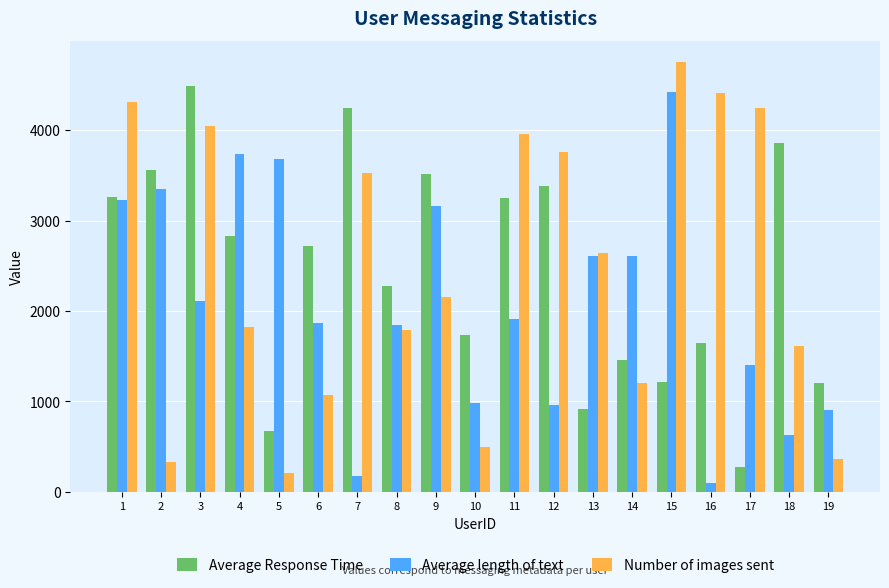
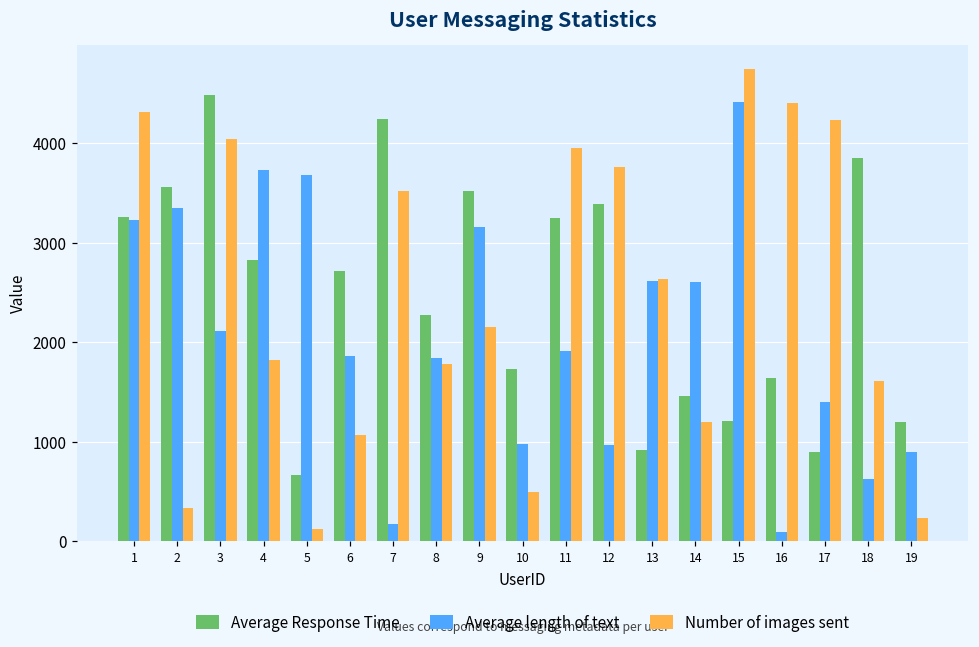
  {
    "Average Response Time": {
      "1": 3300,
      "2": 3600,
      "3": 4500,
      "4": 2800,
      "5": 700,
      "6": 2700,
      "7": 4300,
      "8": 2300,
      "9": 3500,
      "10": 1700,
      "11": 3300,
      "12": 3400,
      "13": 900,
      "14": 1500,
      "15": 1200,
      "16": 1600,
-     "17": 300,
+     "17": 900,
      "18": 3900,
      "19": 1200
    },
    "Average length of text": {
      "1": 3200,
      "2": 3300,
      "3": 2100,
      "4": 3700,
      "5": 3700,
      "6": 1900,
      "7": 200,
      "8": 1800,
      "9": 3200,
      "10": 1000,
      "11": 1900,
      "12": 1000,
      "13": 2600,
      "14": 2600,
      "15": 4400,
      "16": 100,
      "17": 1400,
      "18": 600,
      "19": 900
    },
    "Number of images sent": {
      "1": 4300,
      "2": 300,
      "3": 4000,
      "4": 1800,
-     "5": 200,
+     "5": 100,
      "6": 1100,
      "7": 3500,
      "8": 1800,
      "9": 2200,
      "10": 500,
      "11": 4000,
      "12": 3800,
      "13": 2600,
      "14": 1200,
      "15": 4700,
      "16": 4400,
      "17": 4200,
      "18": 1600,
-     "19": 400
+     "19": 200
    }
  }
